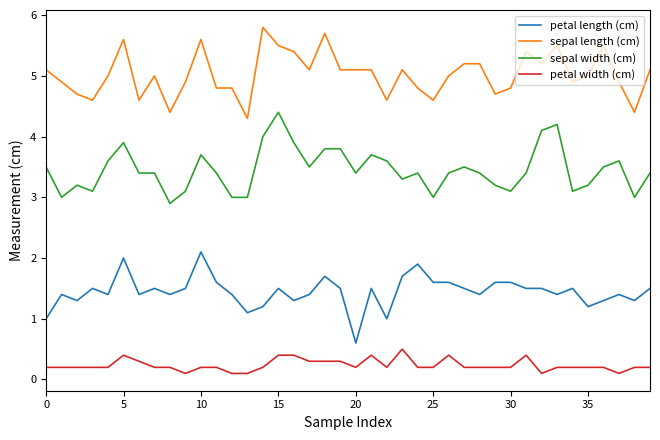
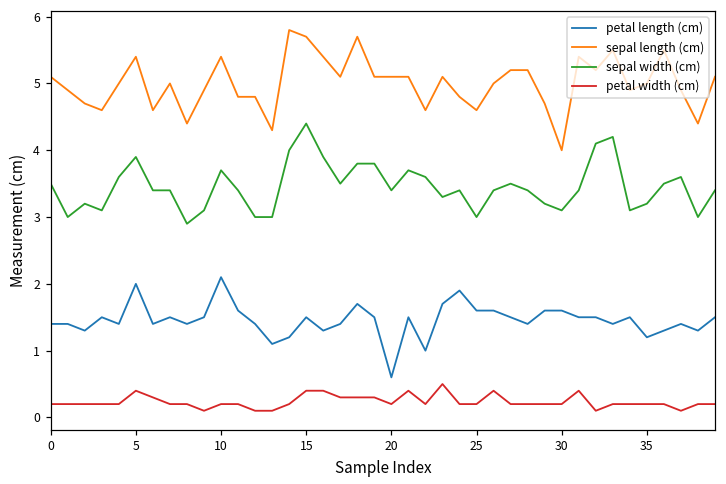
  {
    "petal length (cm)": {
-     "0": 1.0,
+     "0": 1.4,
      "5": 2.0,
      "10": 2.1,
      "15": 1.5,
      "20": 0.6,
      "25": 1.6,
      "30": 1.6,
      "35": 1.2
    },
    "sepal length (cm)": {
      "0": 5.1,
-     "5": 5.6,
-     "10": 5.6,
-     "15": 5.5,
+     "5": 5.4,
+     "10": 5.4,
+     "15": 5.7,
      "20": 5.1,
      "25": 4.6,
-     "30": 4.8
+     "30": 4.0
    },
    "sepal width (cm)": {
      "0": 3.5,
      "5": 3.9,
      "10": 3.7,
      "15": 4.4,
      "20": 3.4,
      "25": 3.0,
      "30": 3.1,
      "35": 3.2
    },
    "petal width (cm)": {
      "0": 0.2,
      "5": 0.4,
      "10": 0.2,
      "15": 0.4,
      "20": 0.2,
      "25": 0.2,
      "30": 0.2,
      "35": 0.2
    }
  }
